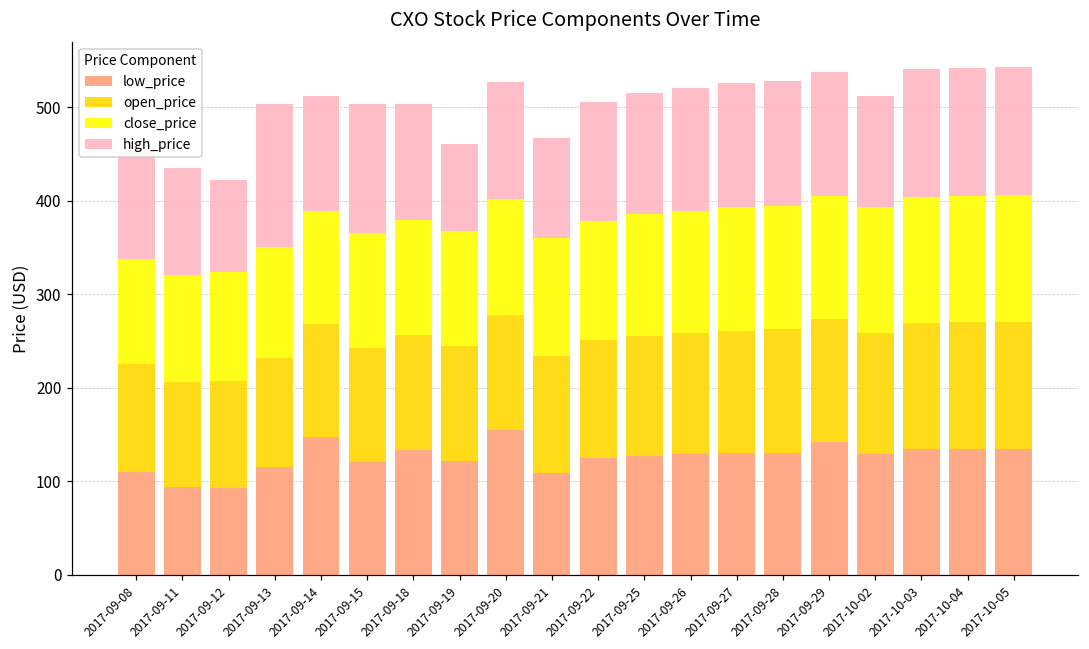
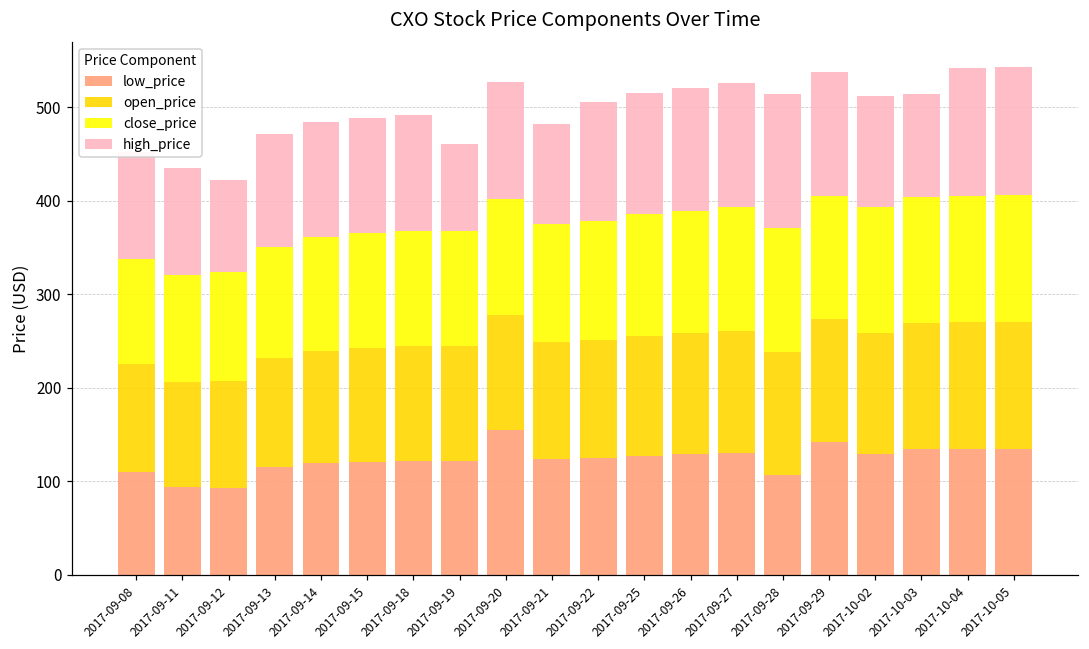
  {
    "low_price": {
      "2017-09-08": 110,
      "2017-09-11": 90,
      "2017-09-12": 90,
      "2017-09-13": 120,
-     "2017-09-14": 150,
+     "2017-09-14": 120,
      "2017-09-15": 120,
-     "2017-09-18": 130,
+     "2017-09-18": 120,
      "2017-09-19": 120,
      "2017-09-20": 150,
-     "2017-09-21": 110,
+     "2017-09-21": 120,
      "2017-09-22": 130,
      "2017-09-25": 130,
      "2017-09-26": 130,
      "2017-09-27": 130,
-     "2017-09-28": 130,
+     "2017-09-28": 110,
      "2017-09-29": 140,
      "2017-10-02": 130,
      "2017-10-03": 130,
      "2017-10-04": 130,
      "2017-10-05": 140
    },
    "high_price": {
      "2017-09-11": 110,
      "2017-09-12": 100,
-     "2017-09-13": 150,
+     "2017-09-13": 120,
      "2017-09-14": 120,
-     "2017-09-15": 140,
+     "2017-09-15": 120,
      "2017-09-18": 120,
      "2017-09-19": 90,
      "2017-09-20": 120,
      "2017-09-21": 110,
      "2017-09-22": 130,
      "2017-09-25": 130,
      "2017-09-26": 130,
      "2017-09-27": 130,
-     "2017-09-28": 130,
+     "2017-09-28": 140,
      "2017-09-29": 130,
      "2017-10-02": 120,
-     "2017-10-03": 140,
+     "2017-10-03": 110,
      "2017-10-04": 140,
      "2017-10-05": 140
    }
  }
